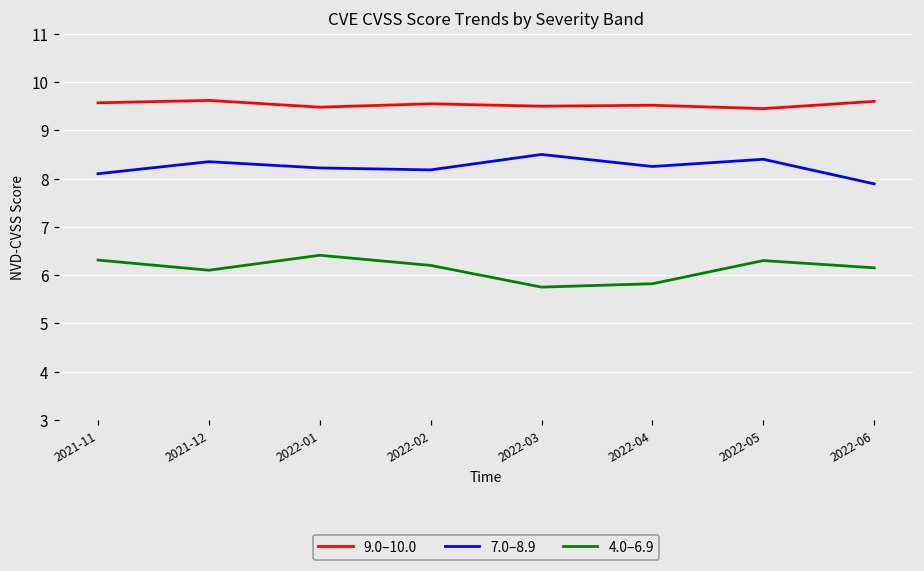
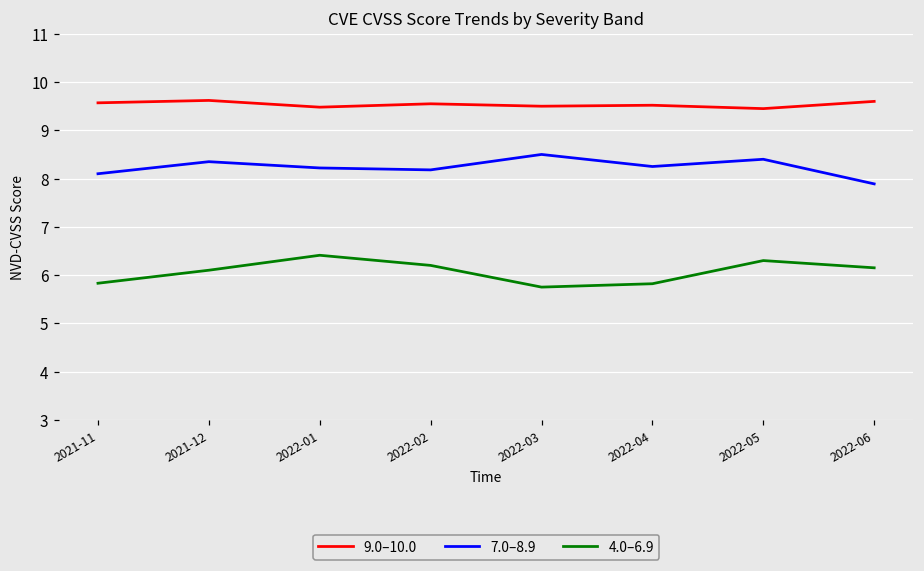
  {
    "9.0–10.0": {
      "2021-11": 9.6,
      "2021-12": 9.6,
      "2022-01": 9.5,
      "2022-02": 9.6,
      "2022-03": 9.5,
      "2022-04": 9.5,
      "2022-05": 9.5,
      "2022-06": 9.6
    },
    "7.0–8.9": {
      "2021-11": 8.1,
      "2021-12": 8.4,
      "2022-01": 8.2,
      "2022-02": 8.2,
      "2022-03": 8.5,
      "2022-04": 8.3,
      "2022-05": 8.4,
      "2022-06": 7.9
    },
    "4.0–6.9": {
-     "2021-11": 6.3,
+     "2021-11": 5.8,
      "2021-12": 6.1,
      "2022-01": 6.4,
      "2022-02": 6.2,
      "2022-03": 5.8,
      "2022-04": 5.8,
      "2022-05": 6.3,
      "2022-06": 6.2
    }
  }
